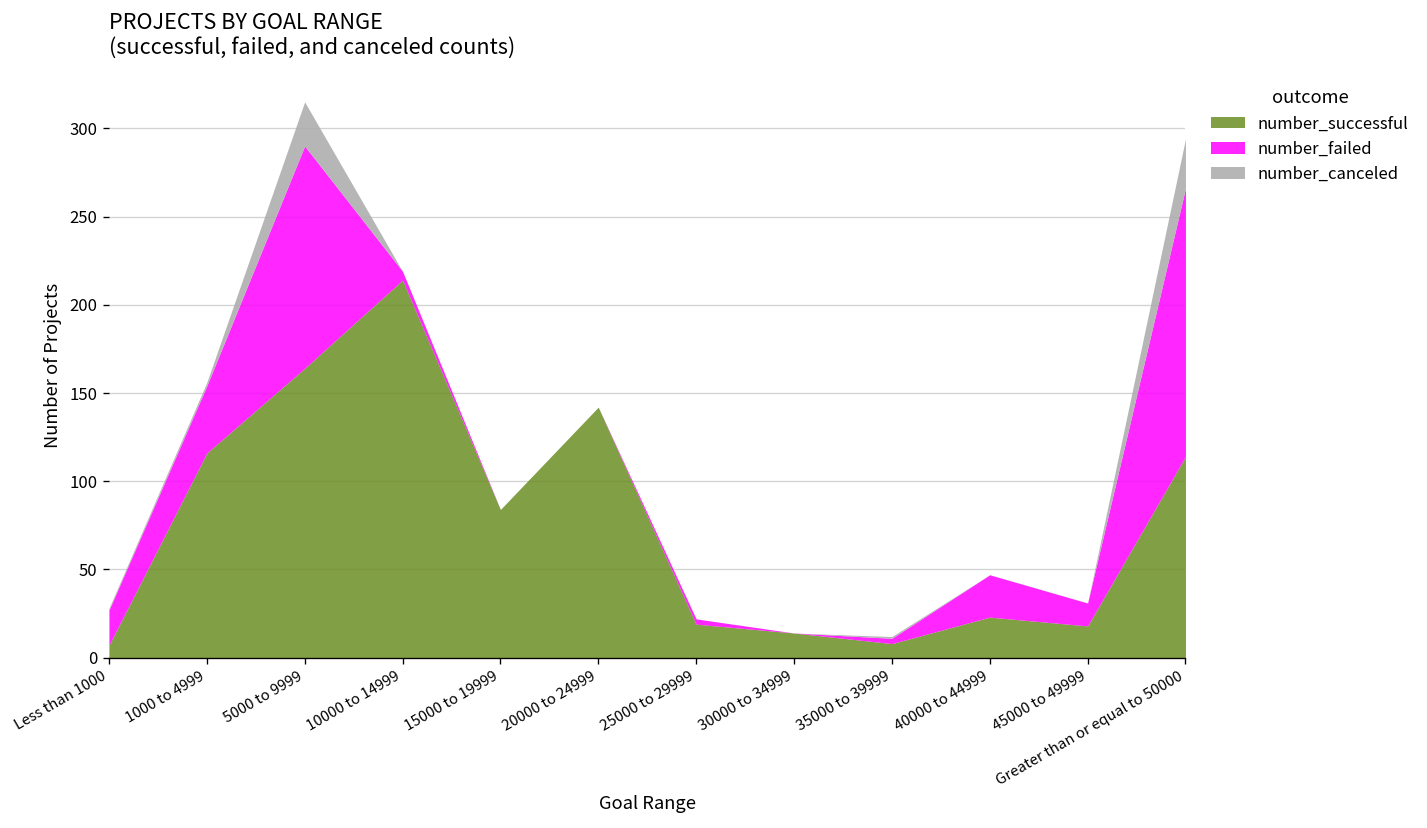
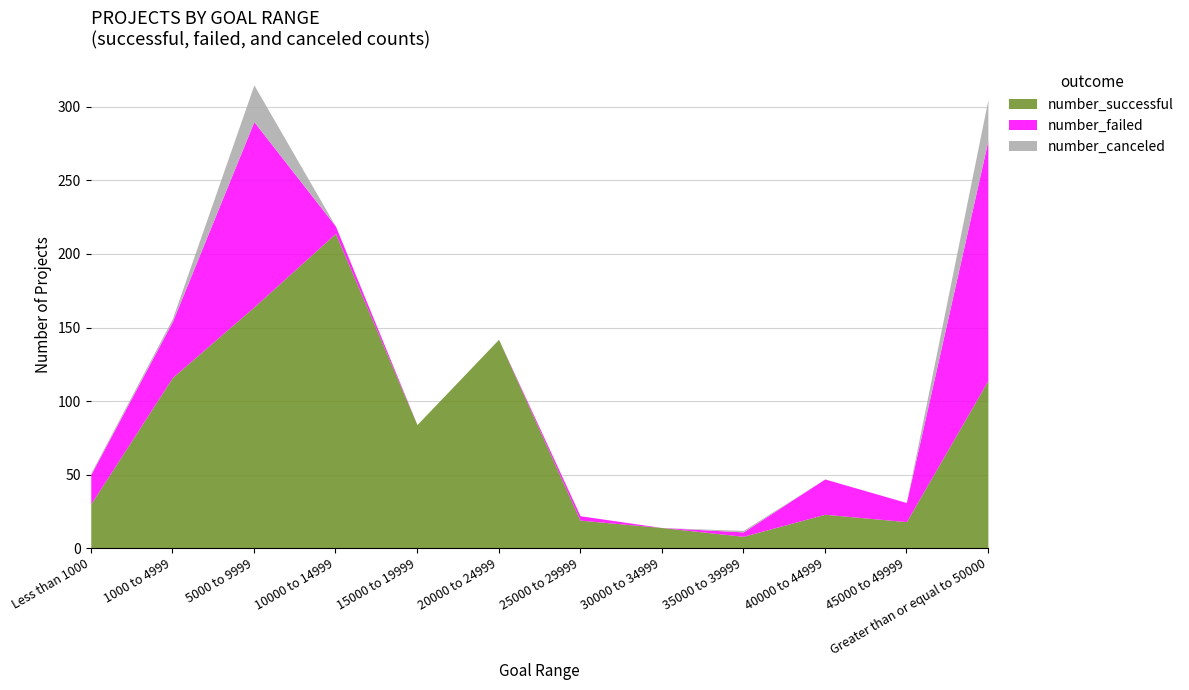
  {
    "number_successful": {
-     "Less than 1000": 7,
+     "Less than 1000": 30,
      "1000 to 4999": 116,
      "5000 to 9999": 164,
      "10000 to 14999": 214,
      "25000 to 29999": 19,
      "35000 to 39999": 8,
      "40000 to 44999": 23,
      "45000 to 49999": 18,
      "Greater than or equal to 50000": 114
    },
    "number_failed": {
      "1000 to 4999": 38,
      "5000 to 9999": 126,
-     "Greater than or equal to 50000": 152
+     "Greater than or equal to 50000": 163
    },
    "number_canceled": {
      "1000 to 4999": 2,
      "5000 to 9999": 25,
      "Greater than or equal to 50000": 28
    }
  }
